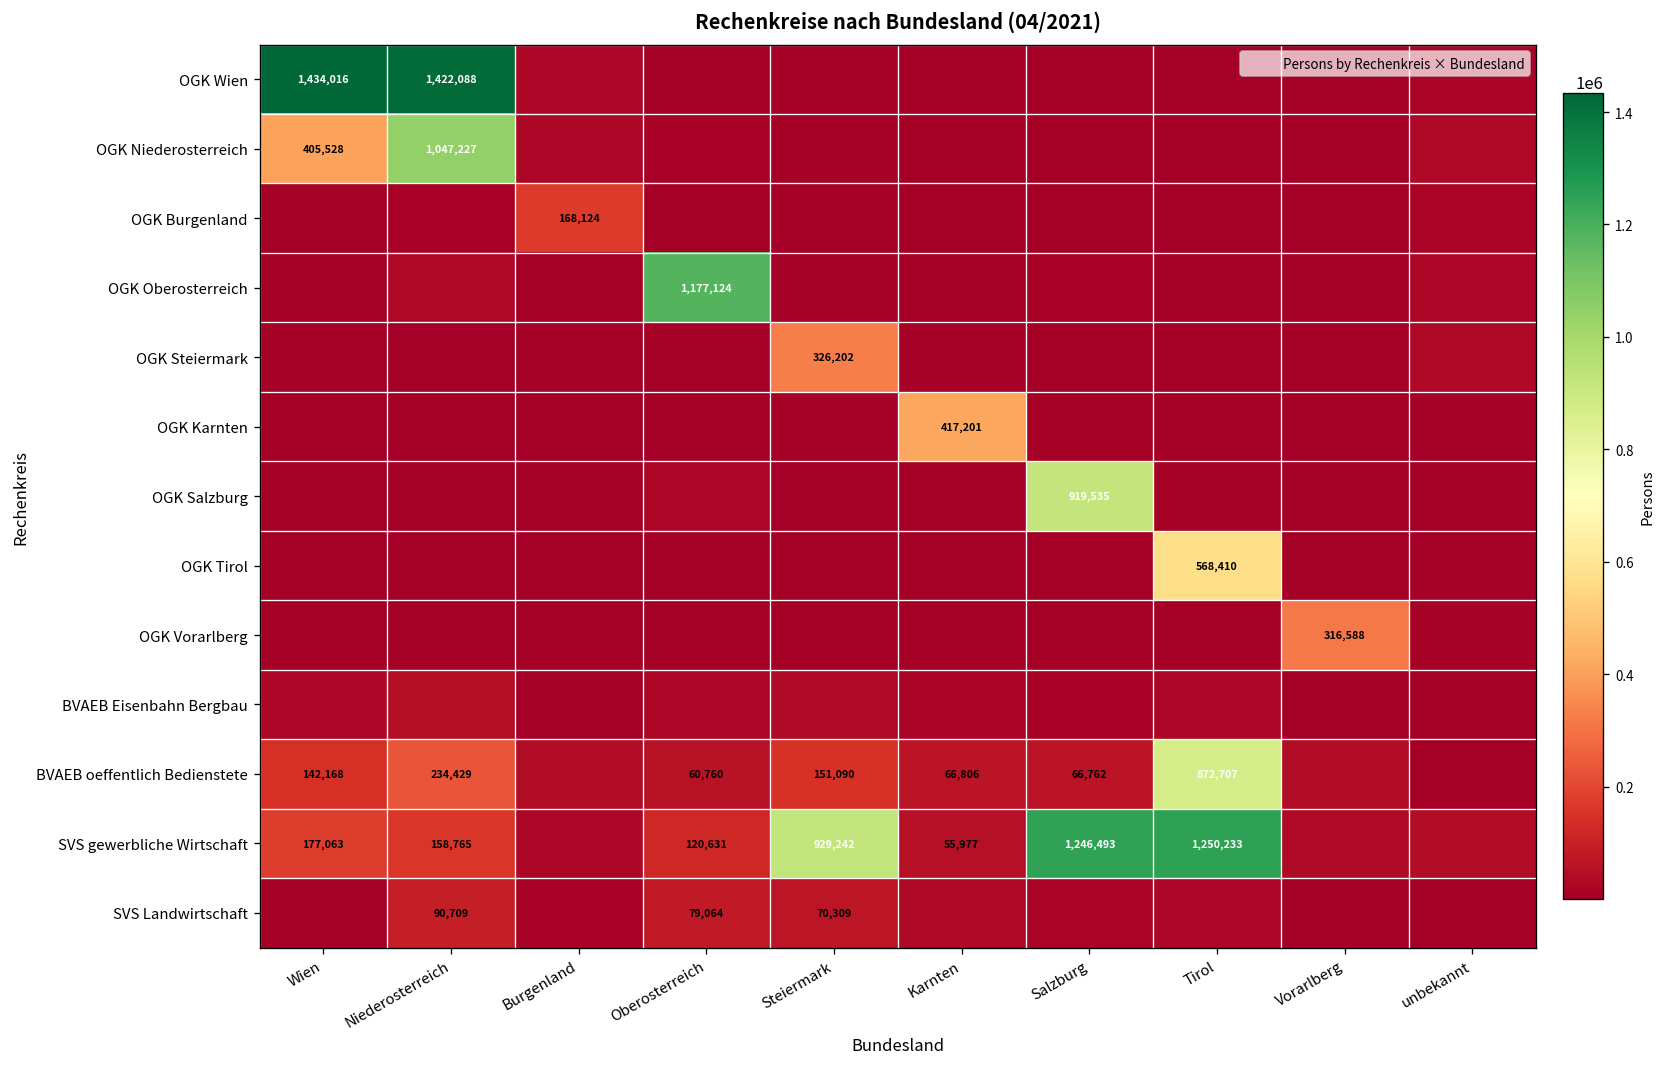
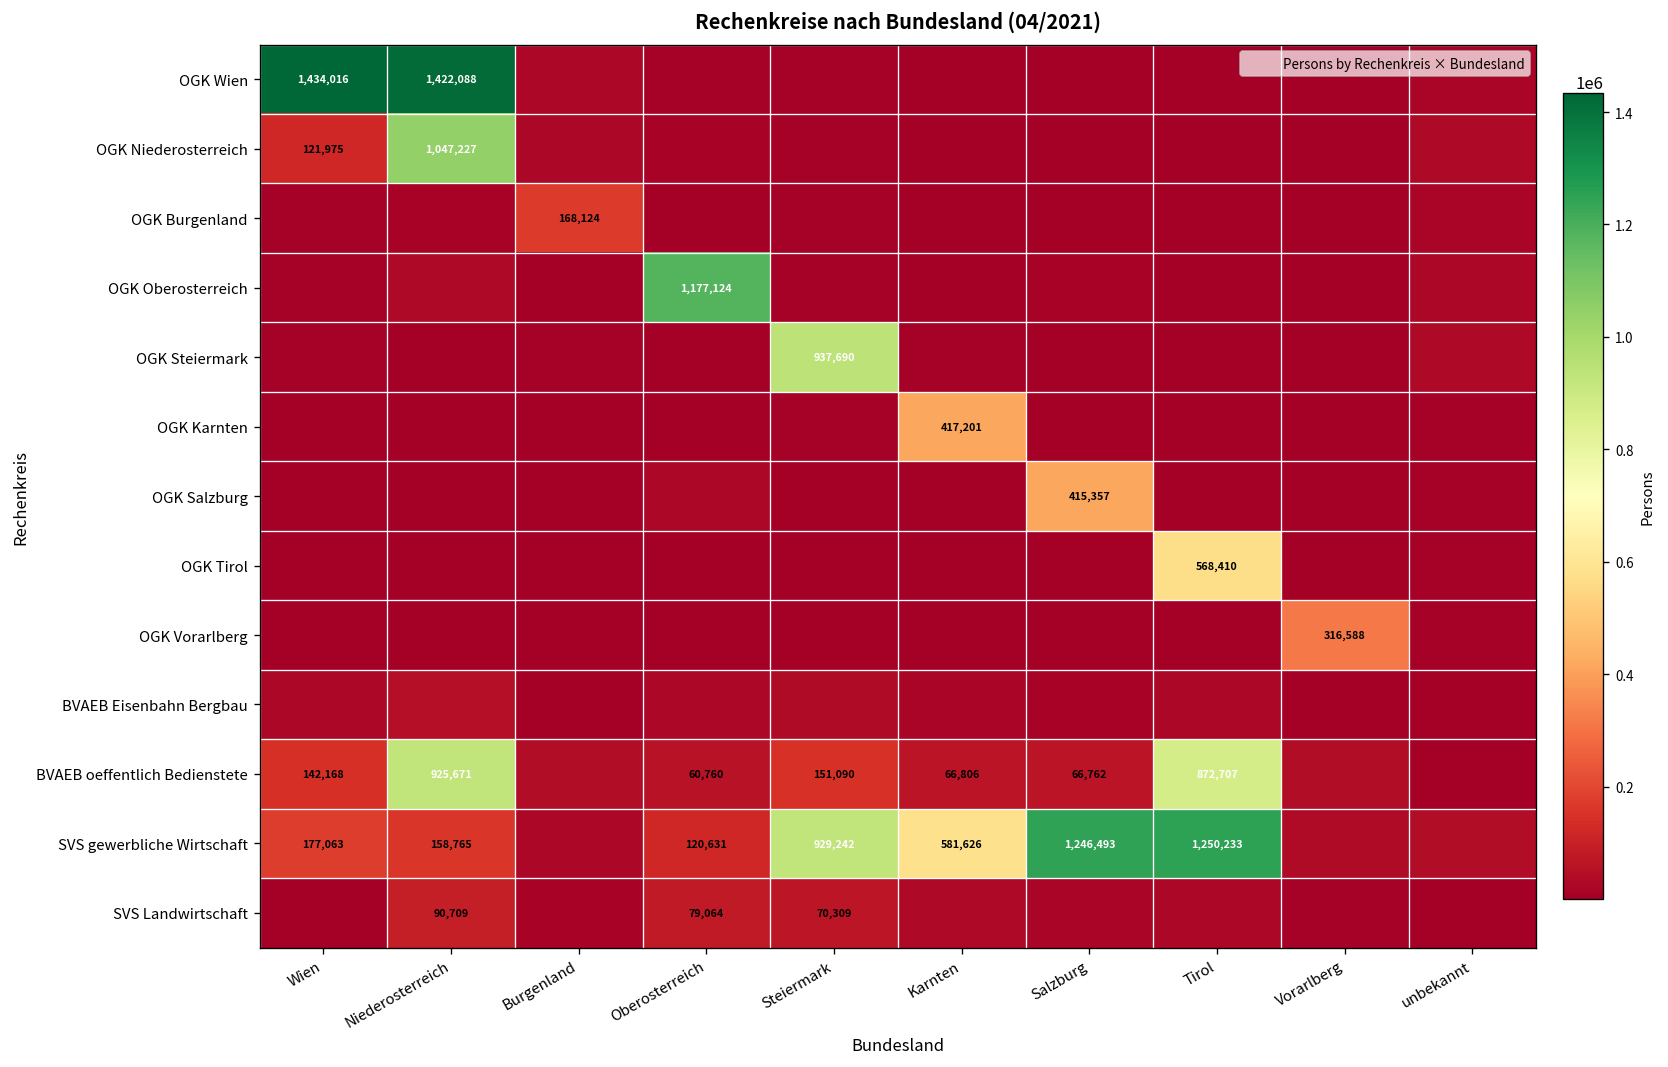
  {
    "OGK Wien": {
      "Wien": "1,434,016",
      "Niederosterreich": "1,422,088"
    },
    "OGK Niederosterreich": {
-     "Wien": "405,528",
+     "Wien": "121,975",
      "Niederosterreich": "1,047,227"
    },
    "OGK Burgenland": {
      "Burgenland": "168,124"
    },
    "OGK Oberosterreich": {
      "Oberosterreich": "1,177,124"
    },
    "OGK Steiermark": {
-     "Steiermark": "326,202"
+     "Steiermark": "937,690"
    },
    "OGK Karnten": {
      "Karnten": "417,201"
    },
    "OGK Salzburg": {
-     "Salzburg": "919,535"
+     "Salzburg": "415,357"
    },
    "OGK Tirol": {
      "Tirol": "568,410"
    },
    "OGK Vorarlberg": {
      "Vorarlberg": "316,588"
    },
    "BVAEB oeffentlich Bedienstete": {
      "Wien": "142,168",
-     "Niederosterreich": "234,429",
+     "Niederosterreich": "925,671",
      "Oberosterreich": "60,760",
      "Steiermark": "151,090",
      "Karnten": "66,806",
      "Salzburg": "66,762",
      "Tirol": "872,707"
    },
    "SVS gewerbliche Wirtschaft": {
      "Wien": "177,063",
      "Niederosterreich": "158,765",
      "Oberosterreich": "120,631",
      "Steiermark": "929,242",
-     "Karnten": "55,977",
+     "Karnten": "581,626",
      "Salzburg": "1,246,493",
      "Tirol": "1,250,233"
    },
    "SVS Landwirtschaft": {
      "Niederosterreich": "90,709",
      "Oberosterreich": "79,064",
      "Steiermark": "70,309"
    }
  }
